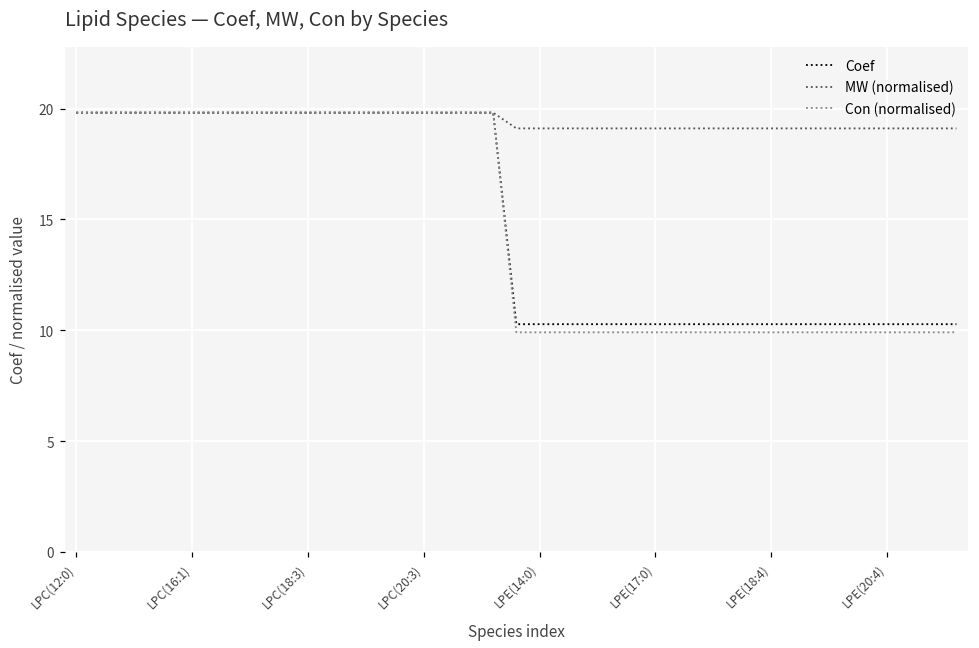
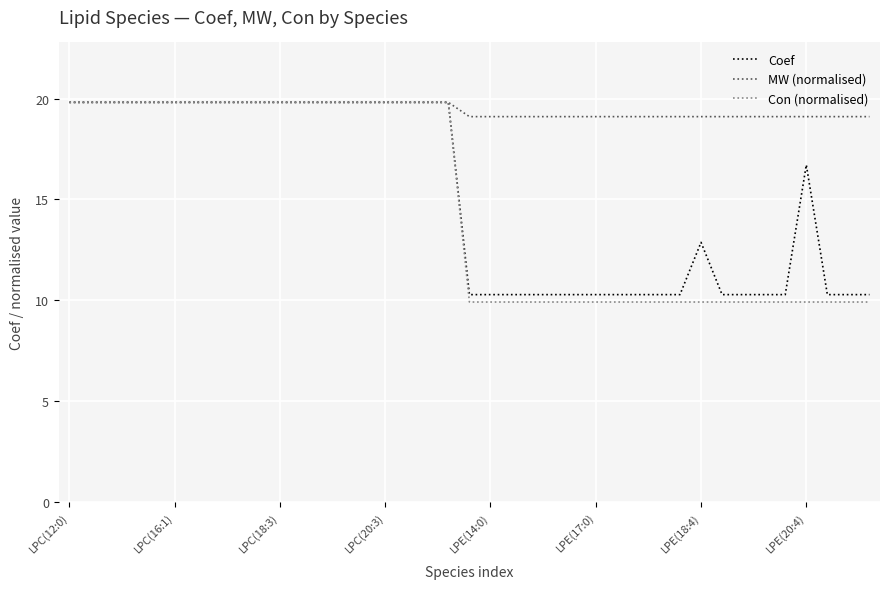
  {
    "Coef": {
      "LPE(14:0)": 10.3,
      "LPE(17:0)": 10.3,
-     "LPE(18:4)": 10.3,
-     "LPE(20:4)": 10.3
+     "LPE(18:4)": 12.9,
+     "LPE(20:4)": 16.7
    },
    "MW (normalised)": {
      "LPE(14:0)": 19.1,
      "LPE(17:0)": 19.1,
      "LPE(18:4)": 19.1,
      "LPE(20:4)": 19.1
    },
    "Con (normalised)": {
      "LPE(14:0)": 9.9,
      "LPE(17:0)": 9.9,
      "LPE(18:4)": 9.9,
      "LPE(20:4)": 9.9
    }
  }
